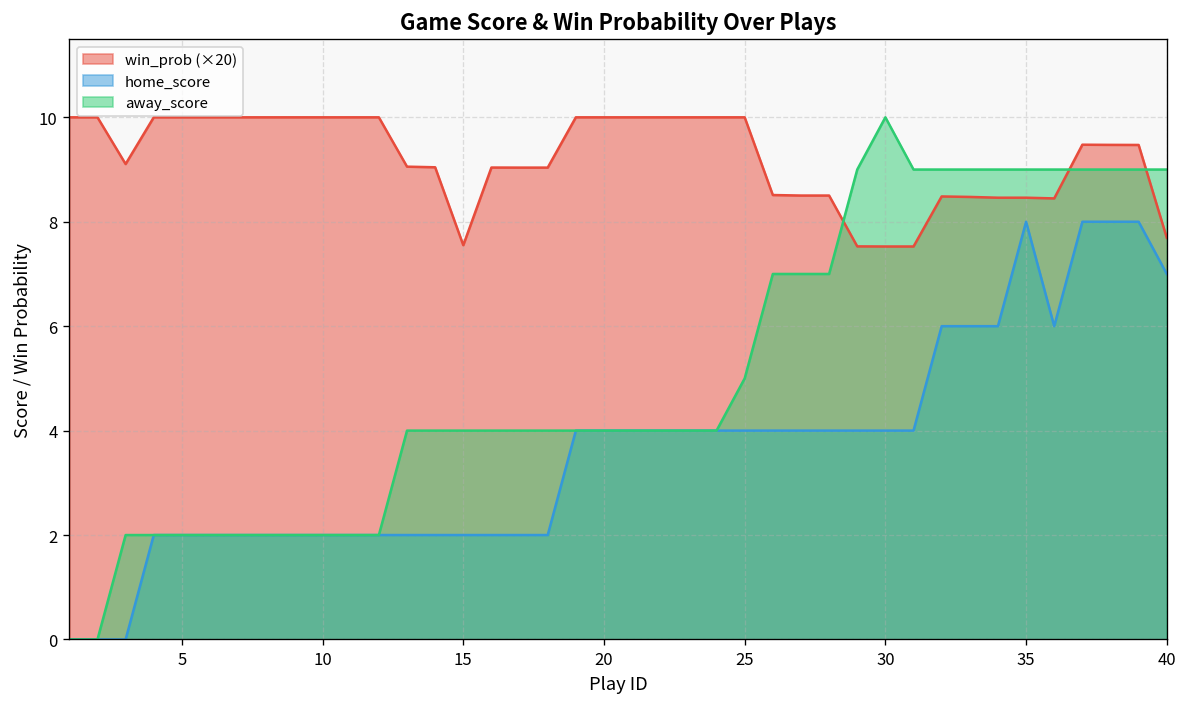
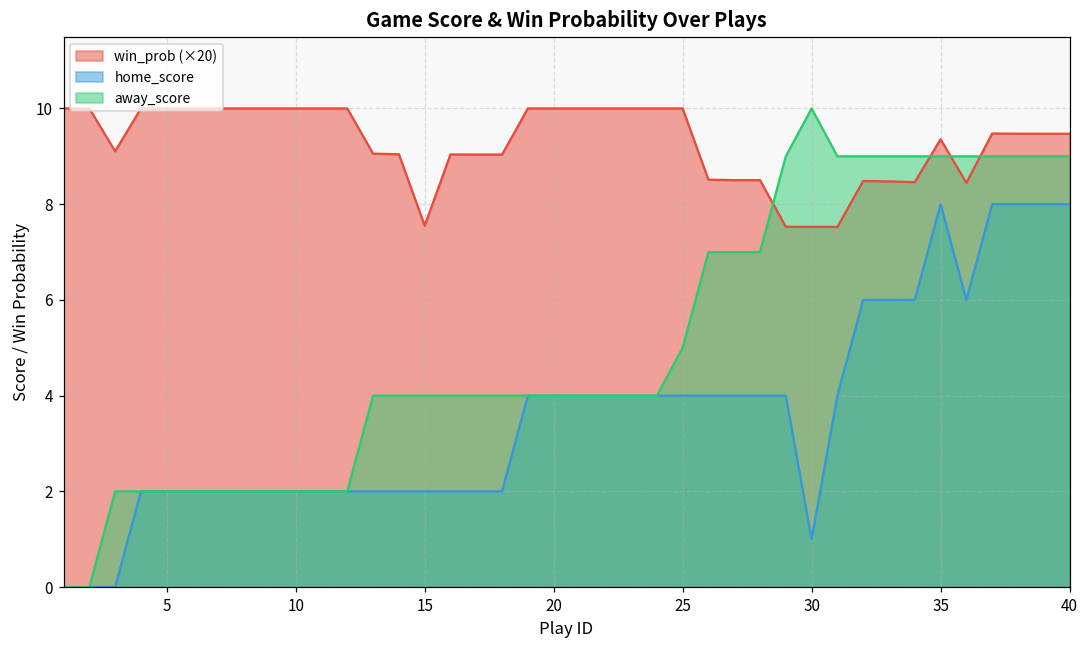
  {
    "win_prob (×20)": {
      "10": 10.0,
      "15": 7.6,
      "20": 10.0,
      "25": 10.0,
      "30": 7.5,
-     "35": 8.5,
-     "40": 7.7
+     "35": 9.4,
+     "40": 9.5
    },
    "home_score": {
      "15": 2,
      "25": 4,
-     "30": 4,
+     "30": 1,
      "35": 8,
-     "40": 7
+     "40": 8
    },
    "away_score": {
      "15": 4.0,
      "25": 5.0,
      "30": 10.0,
      "35": 9.0,
      "40": 9.0
    }
  }
